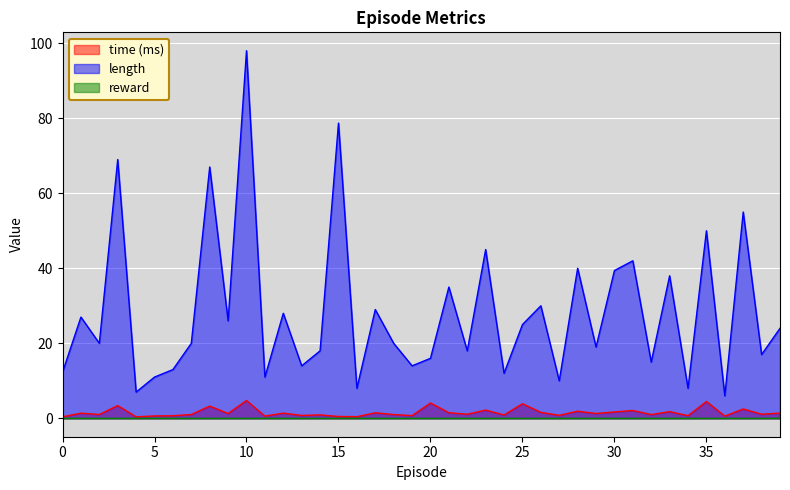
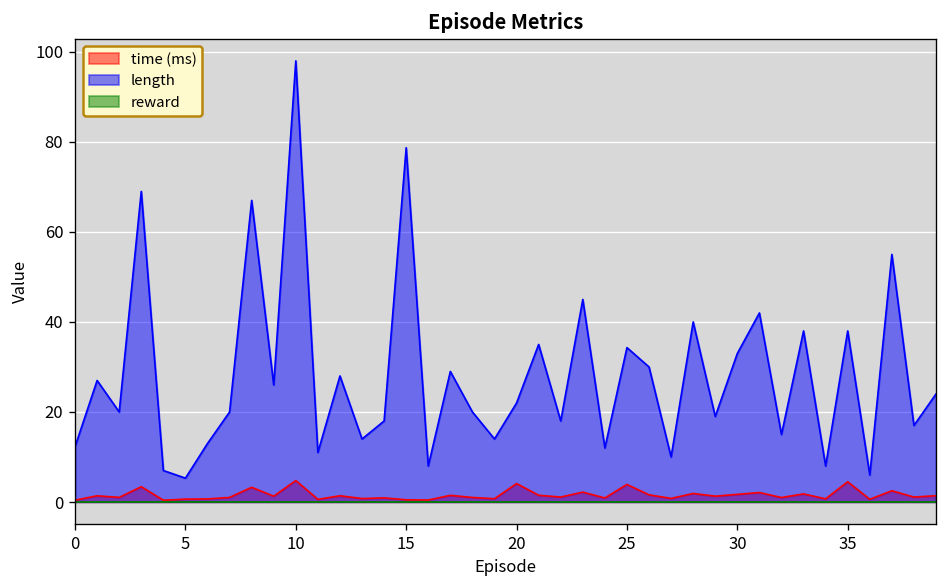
  {
    "time (ms)": {
      "10": 5,
      "20": 4,
      "25": 4,
      "30": 2,
      "35": 5
    },
    "length": {
      "0": 12,
-     "5": 11,
+     "5": 5,
      "10": 98,
      "15": 79,
-     "20": 16,
-     "25": 25,
-     "30": 39,
-     "35": 50
+     "20": 22,
+     "25": 34,
+     "30": 33,
+     "35": 38
    },
    "reward": {
      "10": 0,
      "20": 0,
      "25": 0,
      "30": 0,
      "35": 0
    }
  }
